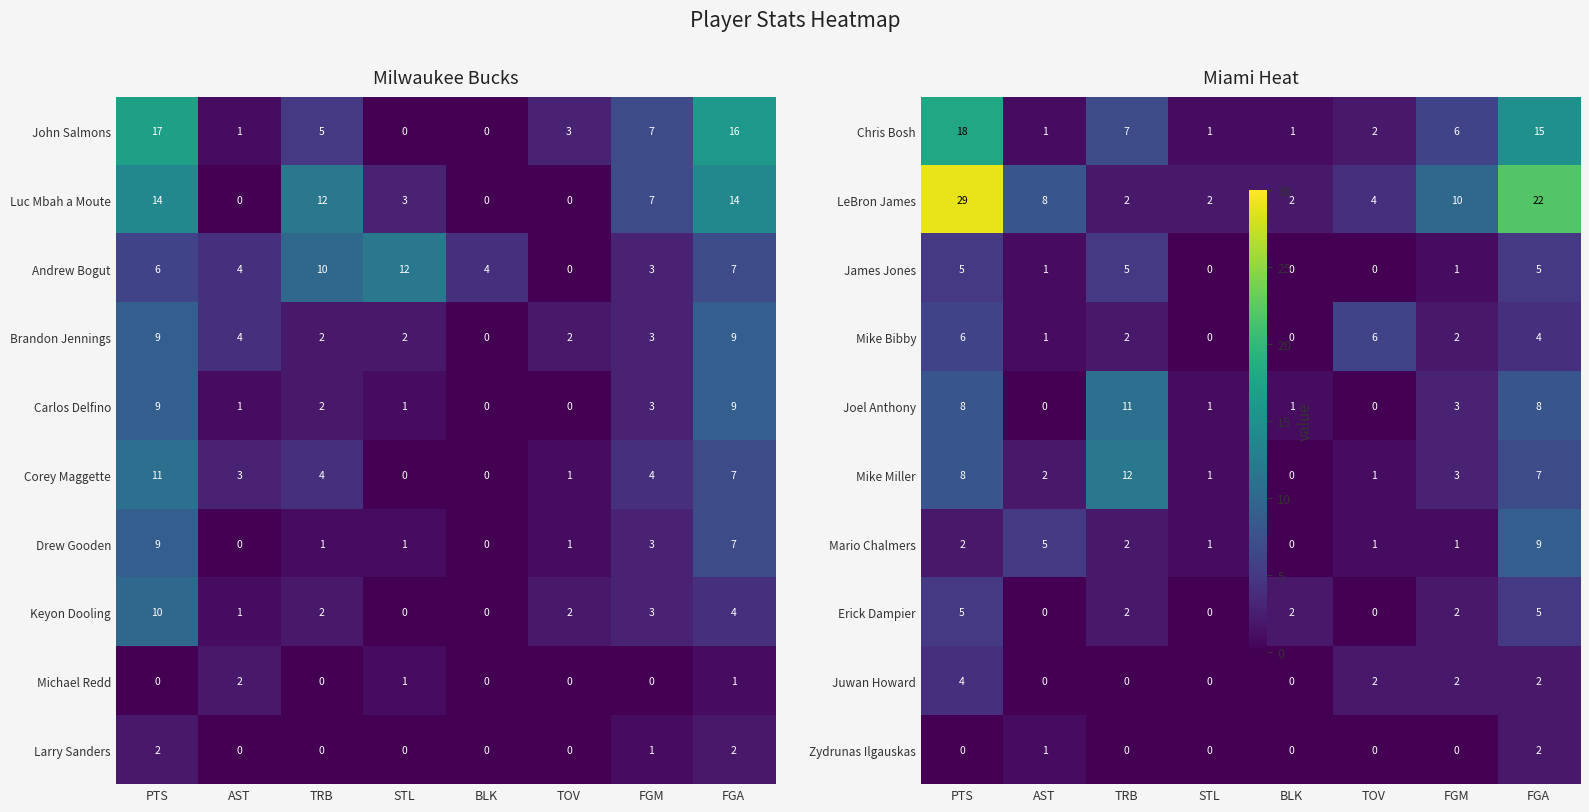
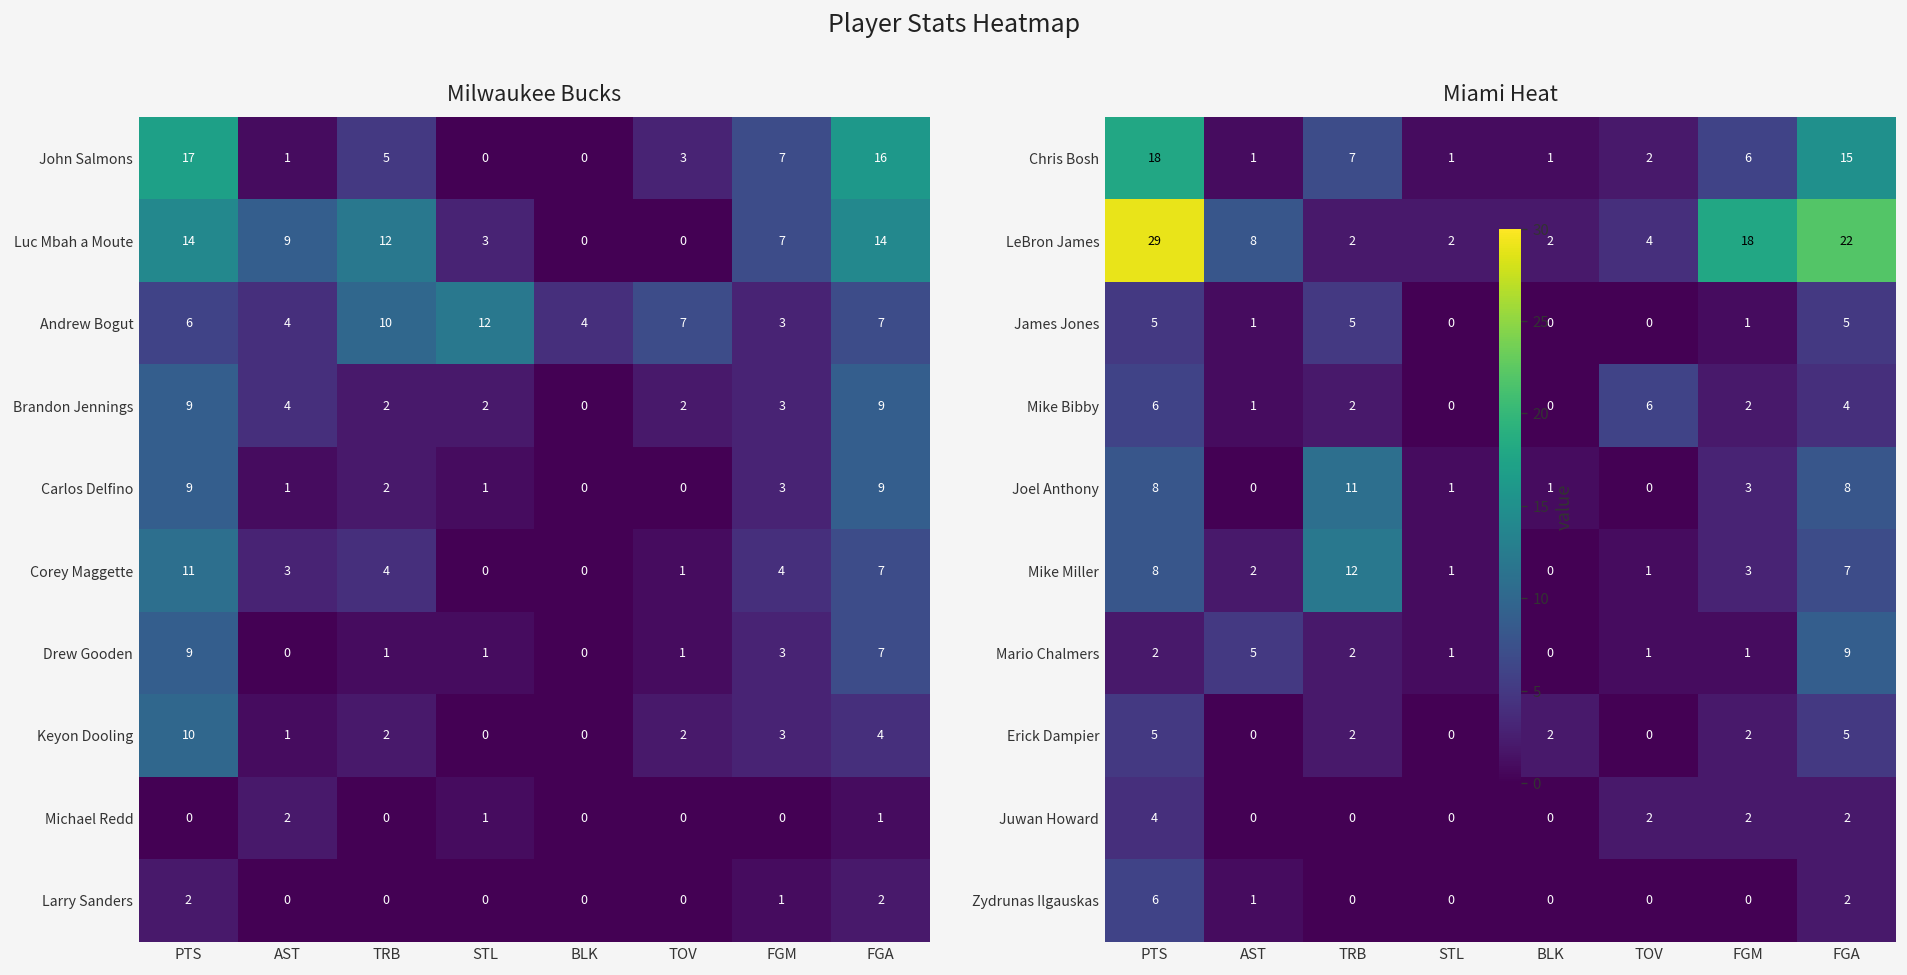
  {
    "Milwaukee Bucks": {
      "John Salmons": {
        "PTS": 17,
        "AST": 1,
        "TRB": 5,
        "STL": 0,
        "BLK": 0,
        "TOV": 3,
        "FGM": 7,
        "FGA": 16
      },
      "Luc Mbah a Moute": {
        "PTS": 14,
-       "AST": 0,
+       "AST": 9,
        "TRB": 12,
        "STL": 3,
        "BLK": 0,
        "TOV": 0,
        "FGM": 7,
        "FGA": 14
      },
      "Andrew Bogut": {
        "PTS": 6,
        "AST": 4,
        "TRB": 10,
        "STL": 12,
        "BLK": 4,
-       "TOV": 0,
+       "TOV": 7,
        "FGM": 3,
        "FGA": 7
      },
      "Brandon Jennings": {
        "PTS": 9,
        "AST": 4,
        "TRB": 2,
        "STL": 2,
        "BLK": 0,
        "TOV": 2,
        "FGM": 3,
        "FGA": 9
      },
      "Carlos Delfino": {
        "PTS": 9,
        "AST": 1,
        "TRB": 2,
        "STL": 1,
        "BLK": 0,
        "TOV": 0,
        "FGM": 3,
        "FGA": 9
      },
      "Corey Maggette": {
        "PTS": 11,
        "AST": 3,
        "TRB": 4,
        "STL": 0,
        "BLK": 0,
        "TOV": 1,
        "FGM": 4,
        "FGA": 7
      },
      "Drew Gooden": {
        "PTS": 9,
        "AST": 0,
        "TRB": 1,
        "STL": 1,
        "BLK": 0,
        "TOV": 1,
        "FGM": 3,
        "FGA": 7
      },
      "Keyon Dooling": {
        "PTS": 10,
        "AST": 1,
        "TRB": 2,
        "STL": 0,
        "BLK": 0,
        "TOV": 2,
        "FGM": 3,
        "FGA": 4
      },
      "Michael Redd": {
        "PTS": 0,
        "AST": 2,
        "TRB": 0,
        "STL": 1,
        "BLK": 0,
        "TOV": 0,
        "FGM": 0,
        "FGA": 1
      },
      "Larry Sanders": {
        "PTS": 2,
        "AST": 0,
        "TRB": 0,
        "STL": 0,
        "BLK": 0,
        "TOV": 0,
        "FGM": 1,
        "FGA": 2
      }
    },
    "Miami Heat": {
      "Chris Bosh": {
        "PTS": 18,
        "AST": 1,
        "TRB": 7,
        "STL": 1,
        "BLK": 1,
        "TOV": 2,
        "FGM": 6,
        "FGA": 15
      },
      "LeBron James": {
        "PTS": 29,
        "AST": 8,
        "TRB": 2,
        "STL": 2,
        "BLK": 2,
        "TOV": 4,
-       "FGM": 10,
+       "FGM": 18,
        "FGA": 22
      },
      "James Jones": {
        "PTS": 5,
        "AST": 1,
        "TRB": 5,
        "STL": 0,
        "BLK": 0,
        "TOV": 0,
        "FGM": 1,
        "FGA": 5
      },
      "Mike Bibby": {
        "PTS": 6,
        "AST": 1,
        "TRB": 2,
        "STL": 0,
        "BLK": 0,
        "TOV": 6,
        "FGM": 2,
        "FGA": 4
      },
      "Joel Anthony": {
        "PTS": 8,
        "AST": 0,
        "TRB": 11,
        "STL": 1,
        "BLK": 1,
        "TOV": 0,
        "FGM": 3,
        "FGA": 8
      },
      "Mike Miller": {
        "PTS": 8,
        "AST": 2,
        "TRB": 12,
        "STL": 1,
        "BLK": 0,
        "TOV": 1,
        "FGM": 3,
        "FGA": 7
      },
      "Mario Chalmers": {
        "PTS": 2,
        "AST": 5,
        "TRB": 2,
        "STL": 1,
        "BLK": 0,
        "TOV": 1,
        "FGM": 1,
        "FGA": 9
      },
      "Erick Dampier": {
        "PTS": 5,
        "AST": 0,
        "TRB": 2,
        "STL": 0,
        "BLK": 2,
        "TOV": 0,
        "FGM": 2,
        "FGA": 5
      },
      "Juwan Howard": {
        "PTS": 4,
        "AST": 0,
        "TRB": 0,
        "STL": 0,
        "BLK": 0,
        "TOV": 2,
        "FGM": 2,
        "FGA": 2
      },
      "Zydrunas Ilgauskas": {
-       "PTS": 0,
+       "PTS": 6,
        "AST": 1,
        "TRB": 0,
        "STL": 0,
        "BLK": 0,
        "TOV": 0,
        "FGM": 0,
        "FGA": 2
      }
    }
  }
